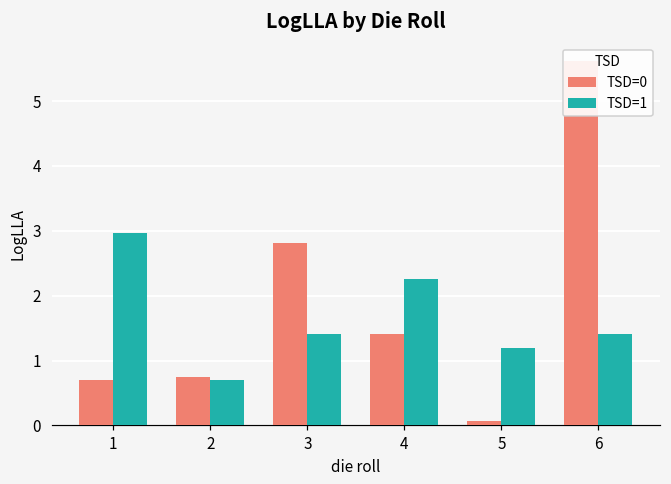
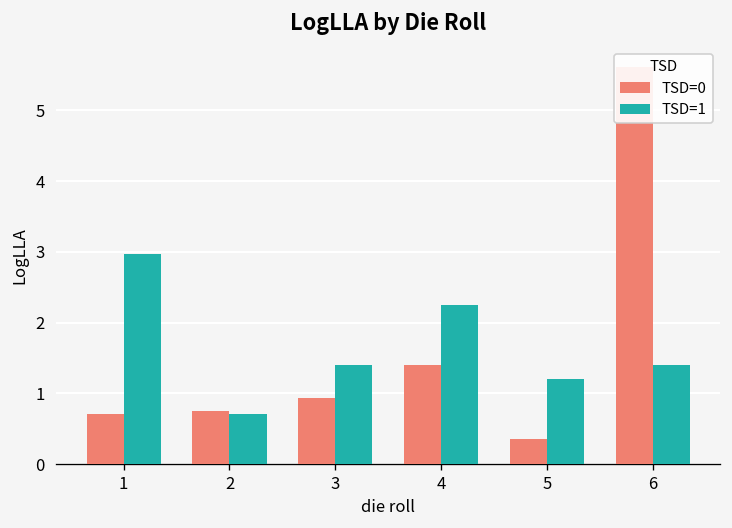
  {
    "TSD=0": {
      "1": 0.7,
      "2": 0.7,
-     "3": 2.8,
+     "3": 0.9,
      "4": 1.4,
-     "5": 0.1
+     "5": 0.4
    },
    "TSD=1": {
      "1": 3.0,
      "2": 0.7,
      "3": 1.4,
      "4": 2.3,
      "5": 1.2,
      "6": 1.4
    }
  }
